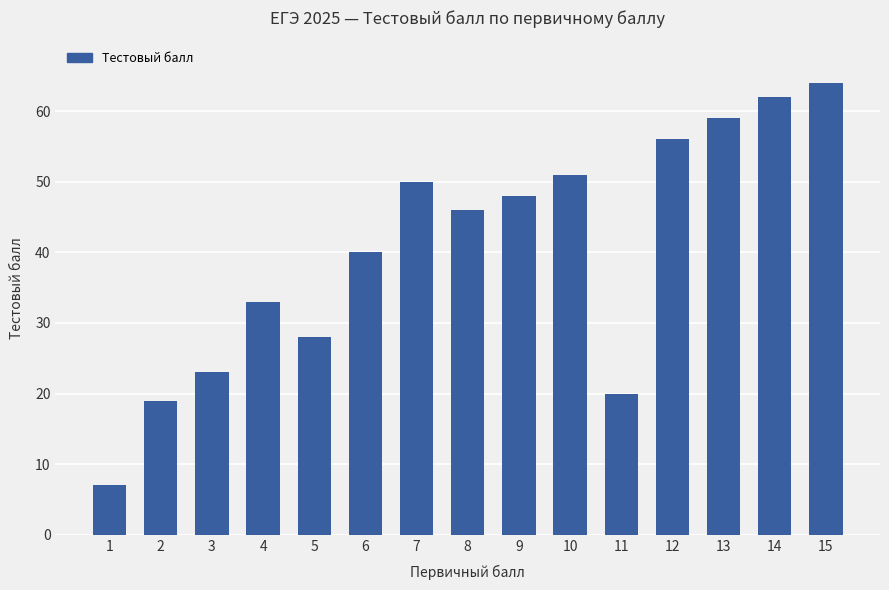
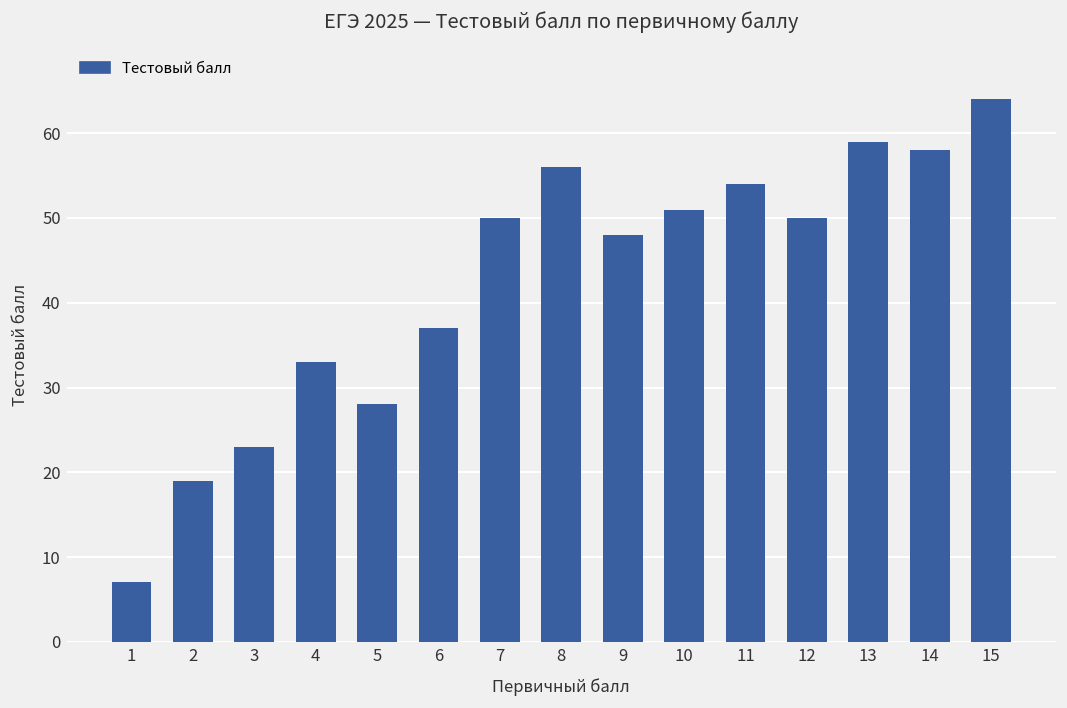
  {
    "1": 7,
    "2": 19,
    "3": 23,
    "4": 33,
    "5": 28,
-   "6": 40,
+   "6": 37,
    "7": 50,
-   "8": 46,
+   "8": 56,
    "9": 48,
    "10": 51,
-   "11": 20,
-   "12": 56,
+   "11": 54,
+   "12": 50,
    "13": 59,
-   "14": 62,
+   "14": 58,
    "15": 64
  }
